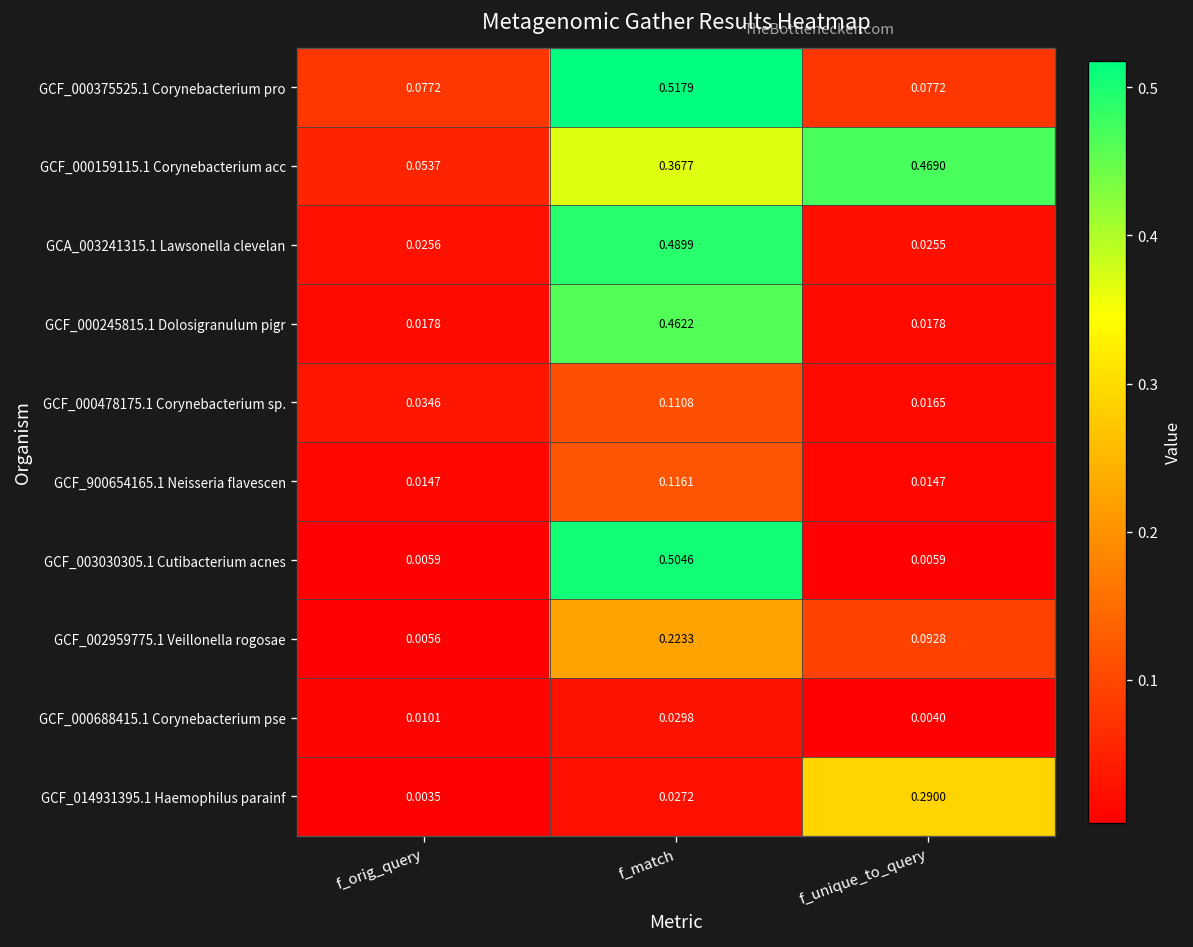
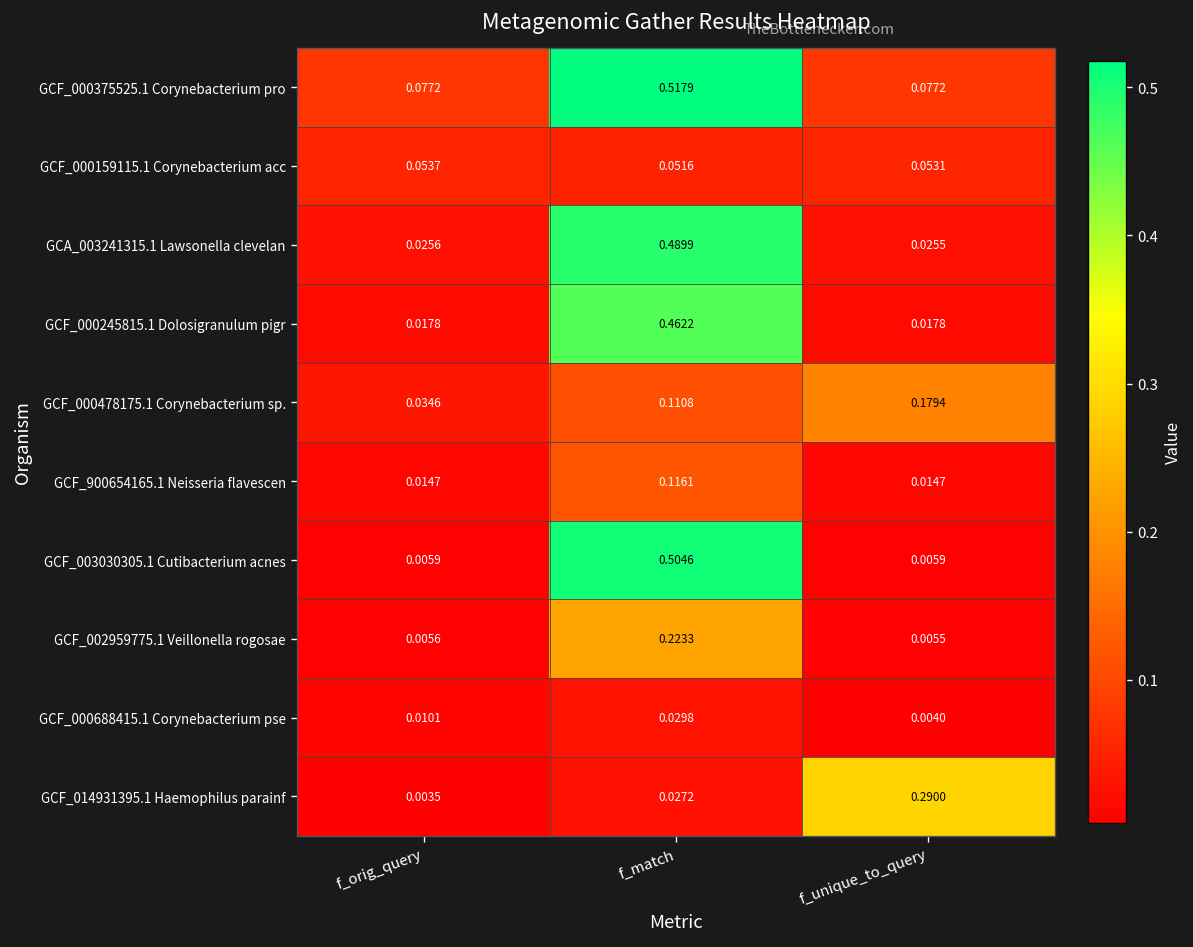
  {
    "GCF_000375525.1 Corynebacterium pro": {
      "f_orig_query": 0.0772,
      "f_match": 0.5179,
      "f_unique_to_query": 0.0772
    },
    "GCF_000159115.1 Corynebacterium acc": {
      "f_orig_query": 0.0537,
-     "f_match": 0.3677,
-     "f_unique_to_query": 0.4690
+     "f_match": 0.0516,
+     "f_unique_to_query": 0.0531
    },
    "GCA_003241315.1 Lawsonella clevelan": {
      "f_orig_query": 0.0256,
      "f_match": 0.4899,
      "f_unique_to_query": 0.0255
    },
    "GCF_000245815.1 Dolosigranulum pigr": {
      "f_orig_query": 0.0178,
      "f_match": 0.4622,
      "f_unique_to_query": 0.0178
    },
    "GCF_000478175.1 Corynebacterium sp.": {
      "f_orig_query": 0.0346,
      "f_match": 0.1108,
-     "f_unique_to_query": 0.0165
+     "f_unique_to_query": 0.1794
    },
    "GCF_900654165.1 Neisseria flavescen": {
      "f_orig_query": 0.0147,
      "f_match": 0.1161,
      "f_unique_to_query": 0.0147
    },
    "GCF_003030305.1 Cutibacterium acnes": {
      "f_orig_query": 0.0059,
      "f_match": 0.5046,
      "f_unique_to_query": 0.0059
    },
    "GCF_002959775.1 Veillonella rogosae": {
      "f_orig_query": 0.0056,
      "f_match": 0.2233,
-     "f_unique_to_query": 0.0928
+     "f_unique_to_query": 0.0055
    },
    "GCF_000688415.1 Corynebacterium pse": {
      "f_orig_query": 0.0101,
      "f_match": 0.0298,
      "f_unique_to_query": 0.0040
    },
    "GCF_014931395.1 Haemophilus parainf": {
      "f_orig_query": 0.0035,
      "f_match": 0.0272,
      "f_unique_to_query": 0.2900
    }
  }
